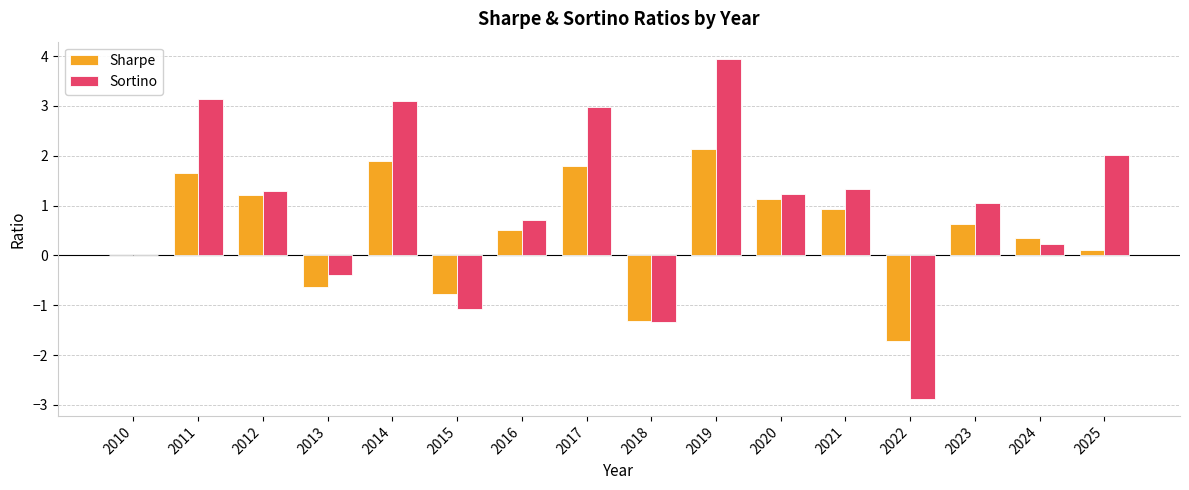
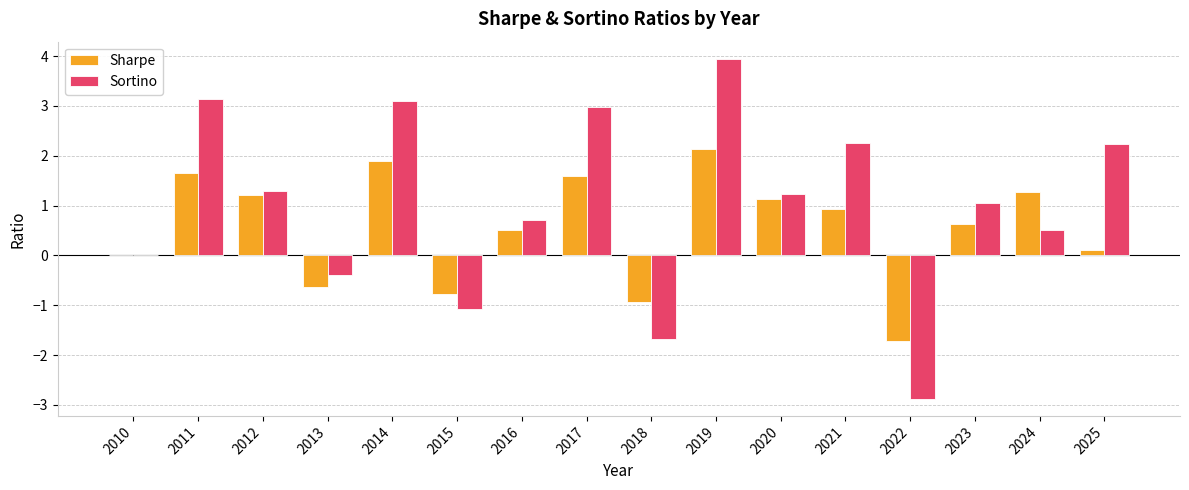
  {
    "Sharpe": {
      "2010": 0.0,
      "2011": 1.7,
      "2012": 1.2,
      "2013": -0.6,
      "2014": 1.9,
      "2015": -0.8,
      "2016": 0.5,
-     "2017": 1.8,
-     "2018": -1.3,
+     "2017": 1.6,
+     "2018": -0.9,
      "2019": 2.1,
      "2020": 1.1,
      "2021": 0.9,
      "2022": -1.7,
      "2023": 0.6,
-     "2024": 0.4,
+     "2024": 1.3,
      "2025": 0.1
    },
    "Sortino": {
      "2010": 0.0,
      "2011": 3.1,
      "2012": 1.3,
      "2013": -0.4,
      "2014": 3.1,
      "2015": -1.1,
      "2016": 0.7,
      "2017": 3.0,
-     "2018": -1.3,
+     "2018": -1.7,
      "2019": 4.0,
      "2020": 1.2,
-     "2021": 1.3,
+     "2021": 2.3,
      "2022": -2.9,
      "2023": 1.1,
-     "2024": 0.2,
-     "2025": 2.0
+     "2024": 0.5,
+     "2025": 2.2
    }
  }
